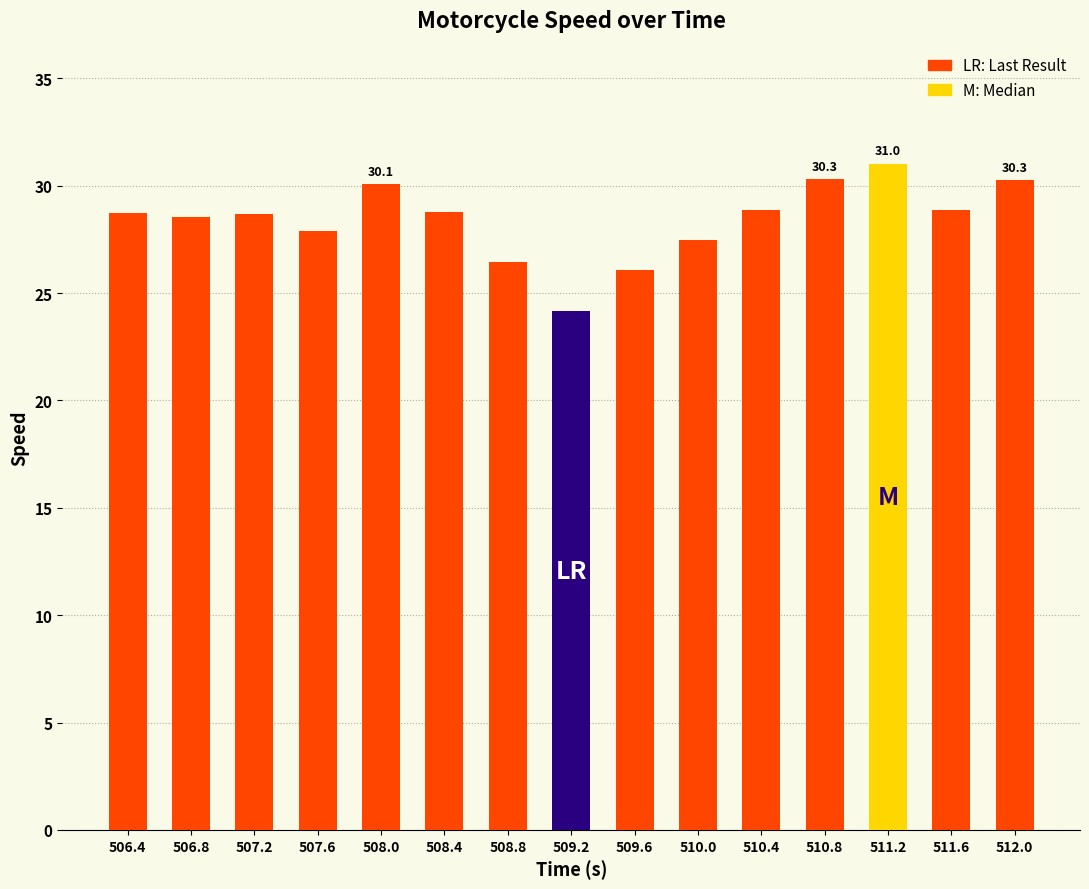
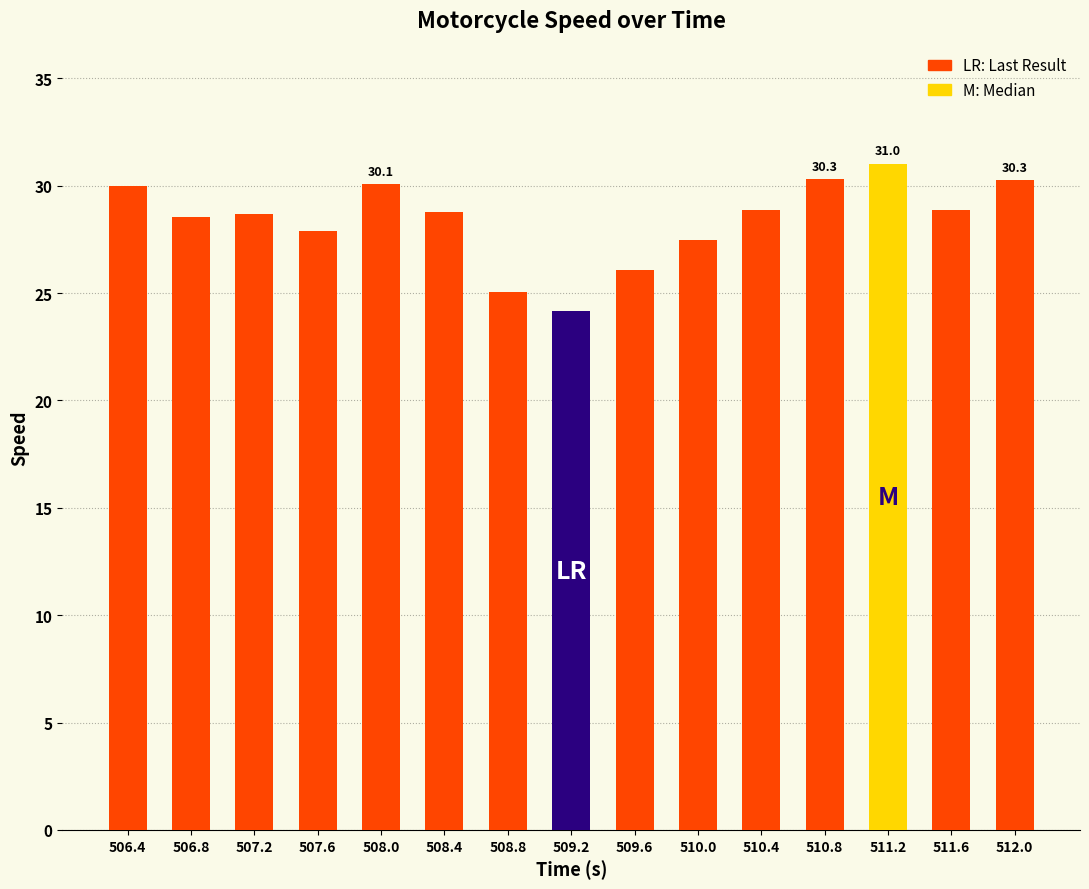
  {
-   "506.4": 28.7,
+   "506.4": 30.0,
    "506.8": 28.6,
    "507.2": 28.7,
    "507.6": 27.9,
    "508.4": 28.8,
-   "508.8": 26.5,
+   "508.8": 25.1,
    "509.2": 24.1,
    "509.6": 26.1,
    "510.0": 27.5,
    "510.4": 28.9,
    "511.6": 28.9
  }
